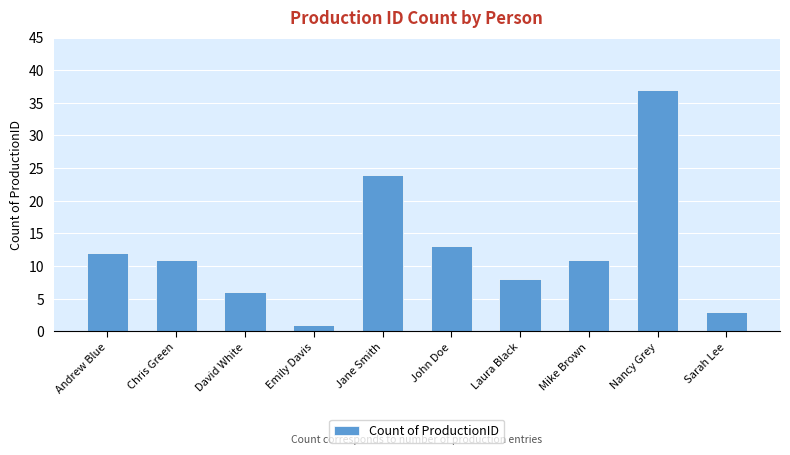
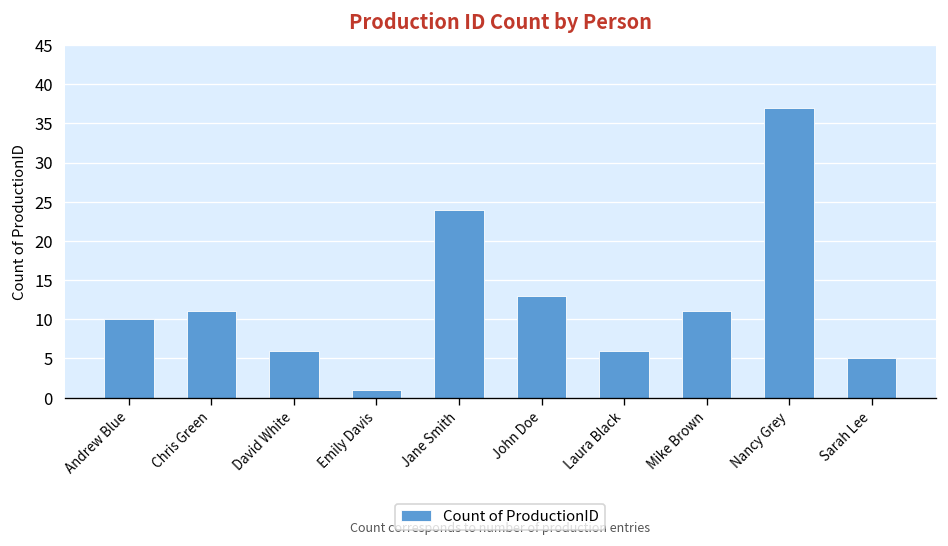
  {
-   "Andrew Blue": 12,
+   "Andrew Blue": 10,
    "Chris Green": 11,
    "David White": 6,
    "Emily Davis": 1,
    "Jane Smith": 24,
    "John Doe": 13,
-   "Laura Black": 8,
+   "Laura Black": 6,
    "Mike Brown": 11,
    "Nancy Grey": 37,
-   "Sarah Lee": 3
+   "Sarah Lee": 5
  }
